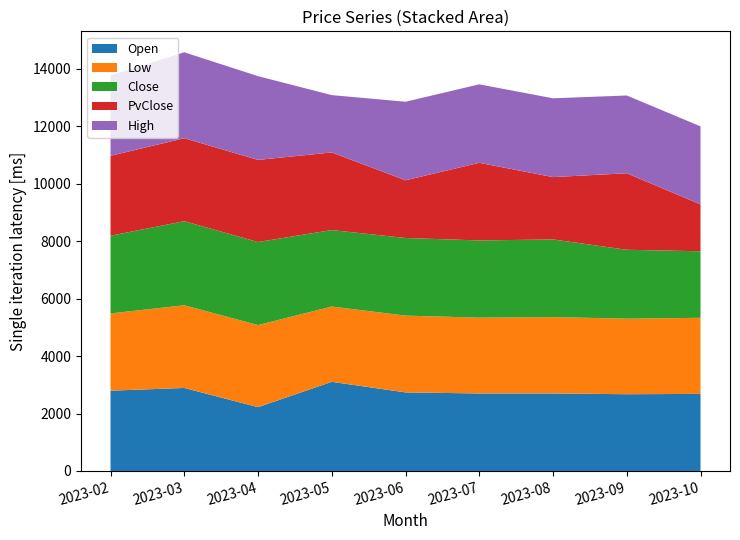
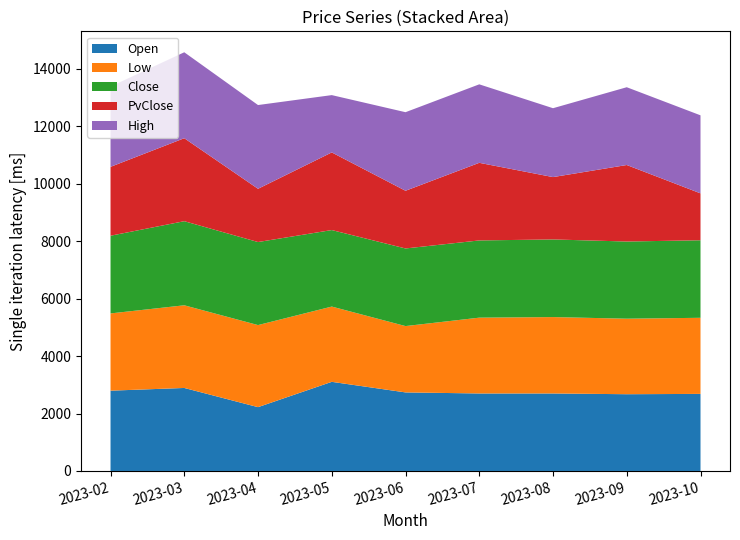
  {
    "Low": {
-     "2023-06": 2700
+     "2023-06": 2300
    },
    "Close": {
-     "2023-09": 2400,
-     "2023-10": 2300
+     "2023-09": 2700,
+     "2023-10": 2700
    },
    "PvClose": {
-     "2023-02": 2800,
-     "2023-04": 2900
+     "2023-02": 2400,
+     "2023-04": 1900
    },
    "High": {
      "2023-03": 3000,
      "2023-04": 2900,
      "2023-05": 2000,
      "2023-06": 2700,
      "2023-07": 2700,
-     "2023-08": 2700,
+     "2023-08": 2400,
      "2023-09": 2700,
      "2023-10": 2700
    }
  }
